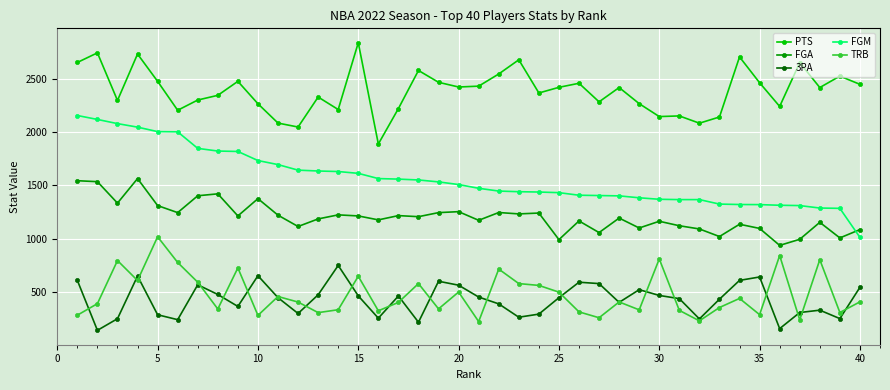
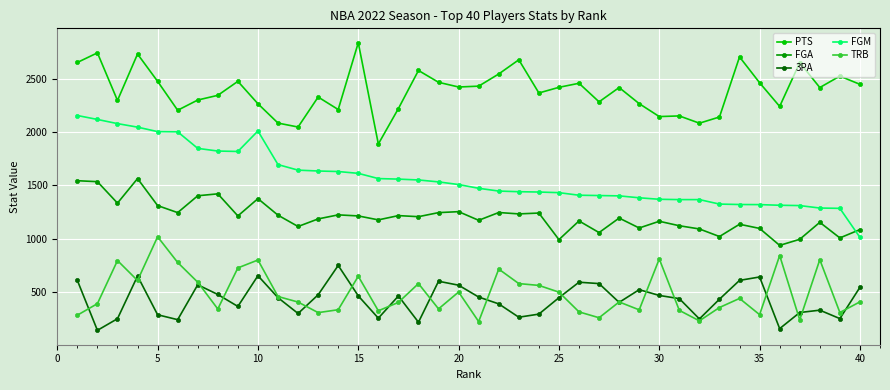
  {
    "FGM": {
      "5": 2000,
-     "10": 1730,
+     "10": 2010,
      "15": 1610,
      "20": 1510,
      "25": 1430,
      "30": 1370,
      "35": 1320,
      "40": 1010
    },
    "TRB": {
      "5": 1020,
-     "10": 280,
+     "10": 800,
      "15": 650,
      "20": 500,
      "25": 500,
      "30": 810,
      "35": 290,
      "40": 410
    }
  }
